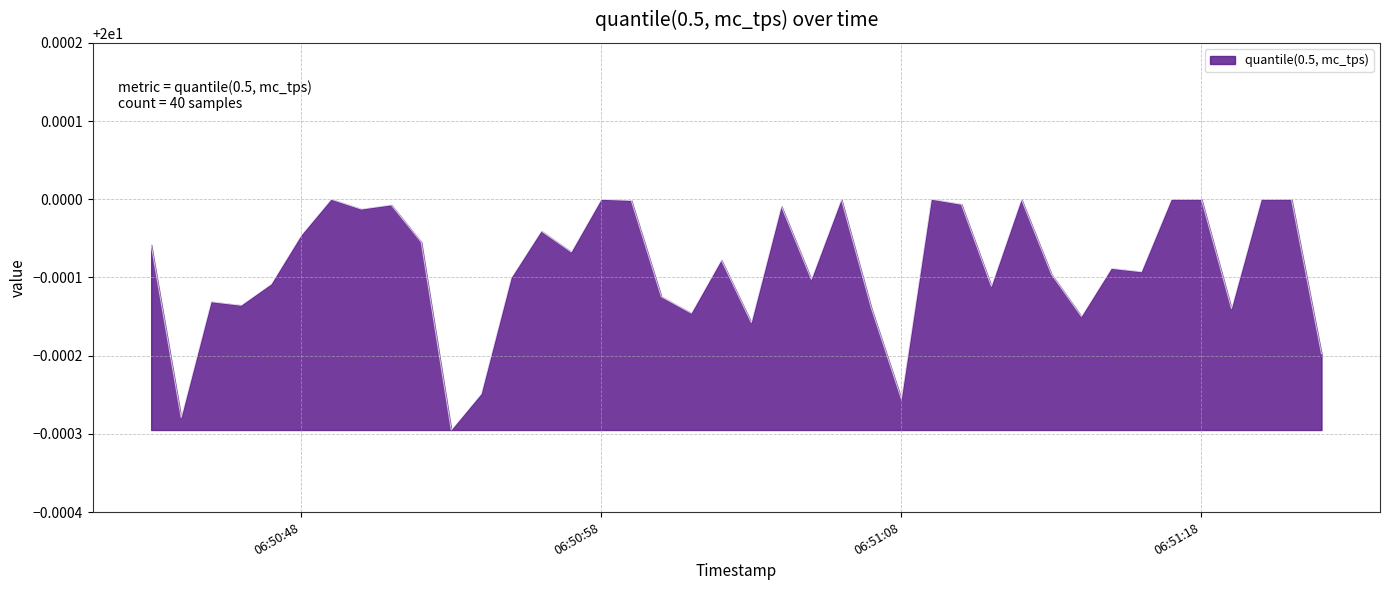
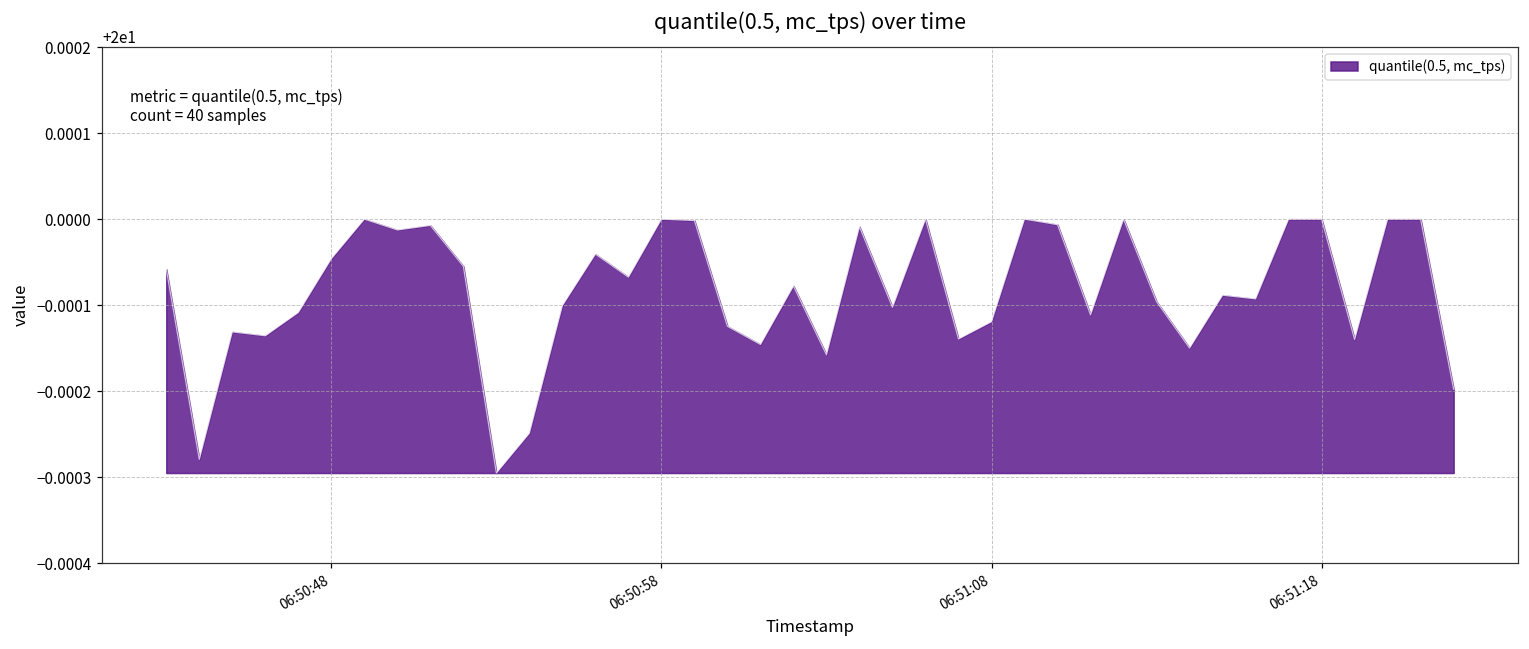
  {
    "06:50:48": 19.99995,
    "06:50:58": 20.00000,
-   "06:51:08": 19.99974,
+   "06:51:08": 19.99988,
    "06:51:18": 20.00000
  }
